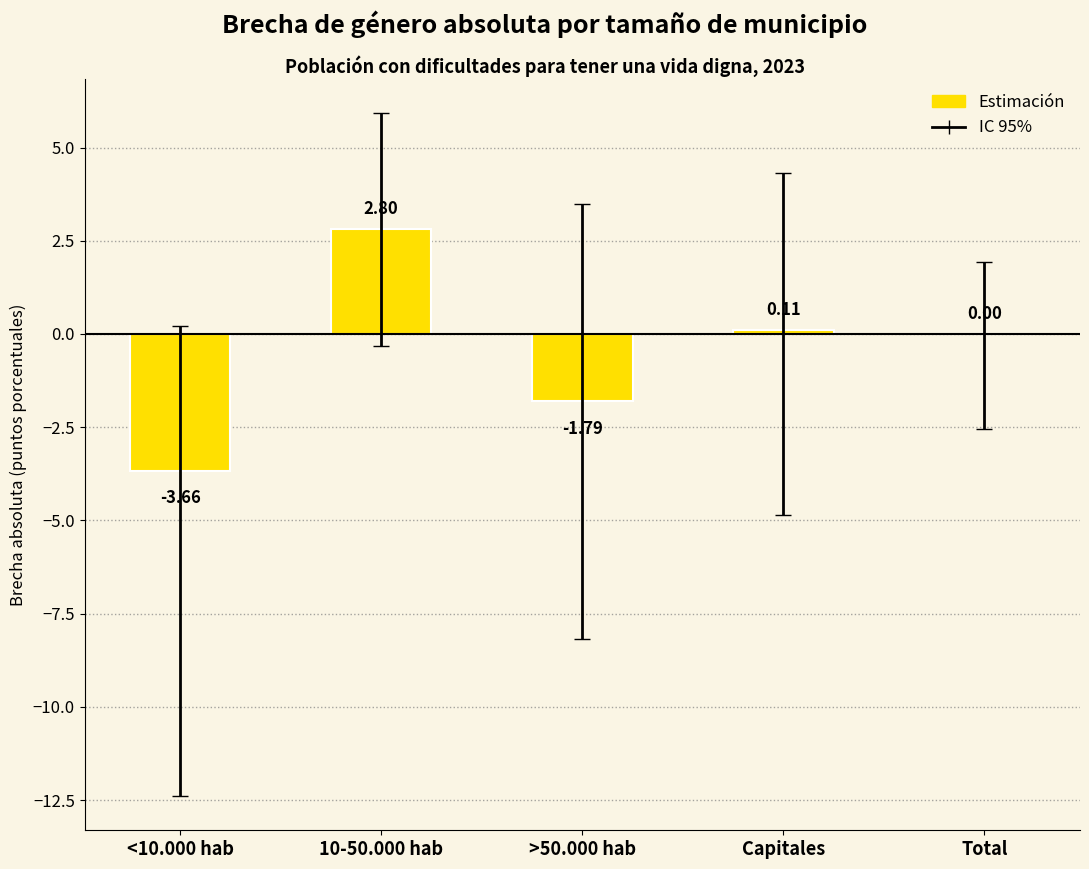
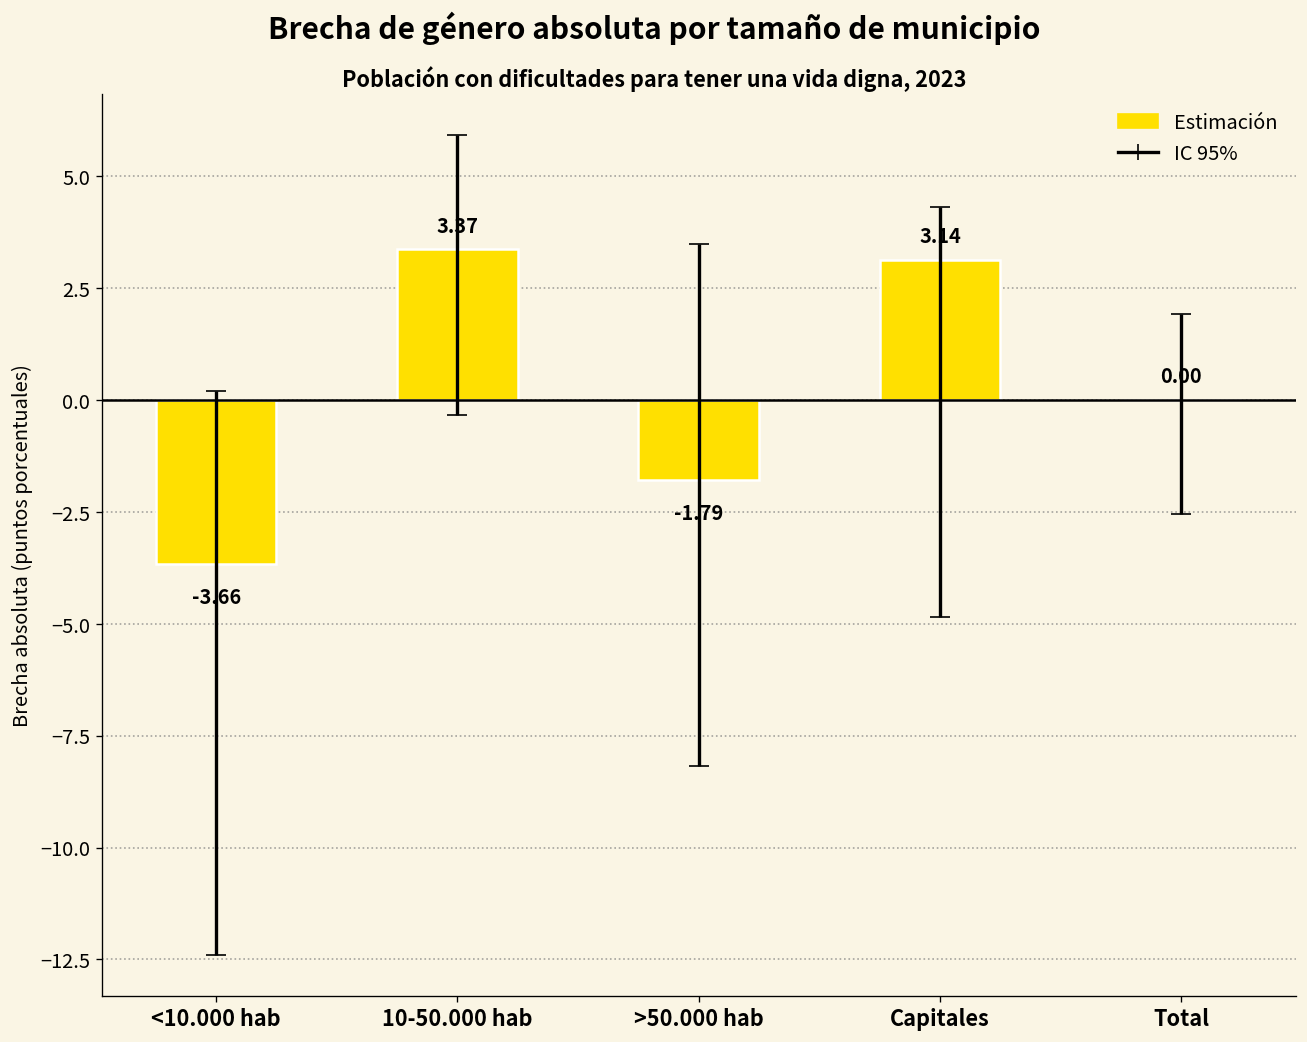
  {
    "Estimación": {
      "<10.000 hab": -3.66,
-     "10-50.000 hab": 2.80,
+     "10-50.000 hab": 3.37,
      ">50.000 hab": -1.79,
-     "Capitales": 0.11,
+     "Capitales": 3.14,
      "Total": 0.00
    }
  }
